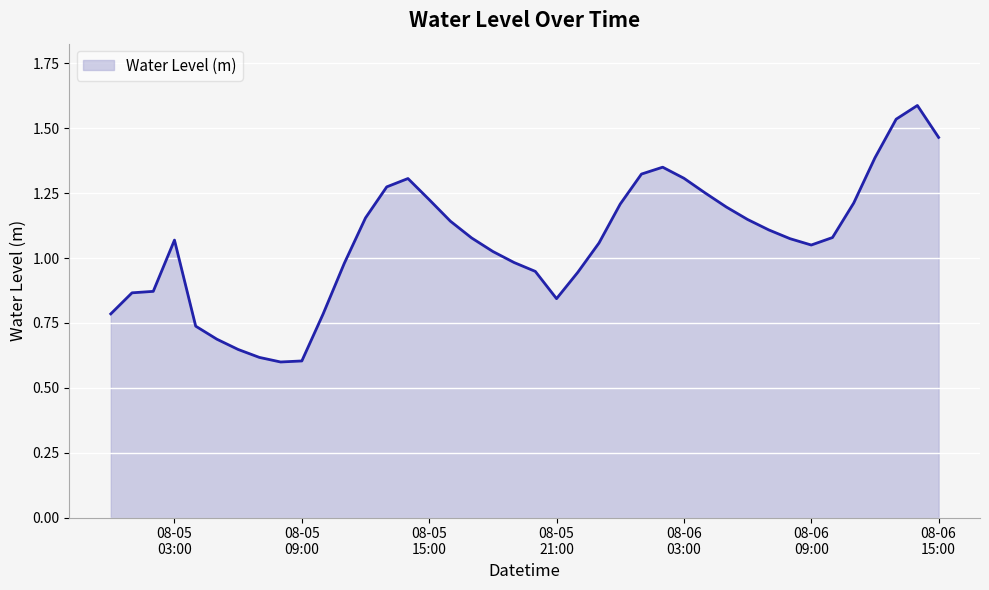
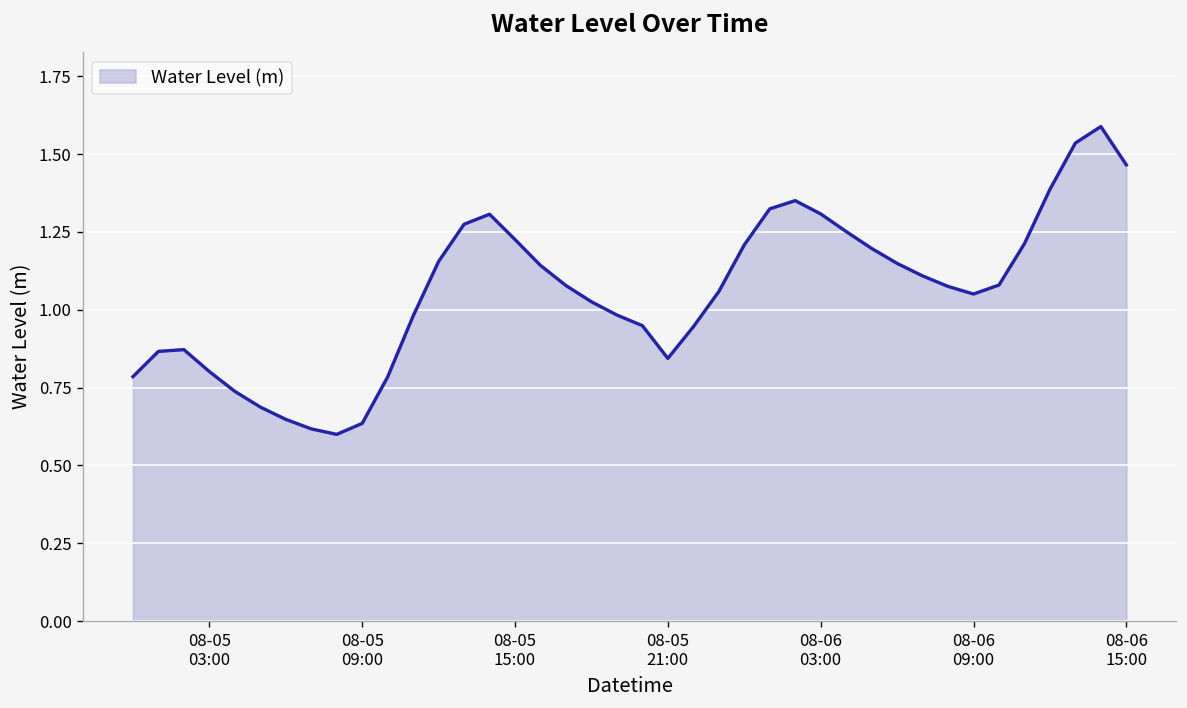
  {
-   "08-05 03:00": 1.07,
-   "08-05 09:00": 0.60,
+   "08-05 03:00": 0.80,
+   "08-05 09:00": 0.63,
    "08-05 15:00": 1.23,
    "08-05 21:00": 0.84,
    "08-06 03:00": 1.31,
    "08-06 09:00": 1.05,
    "08-06 15:00": 1.47
  }
